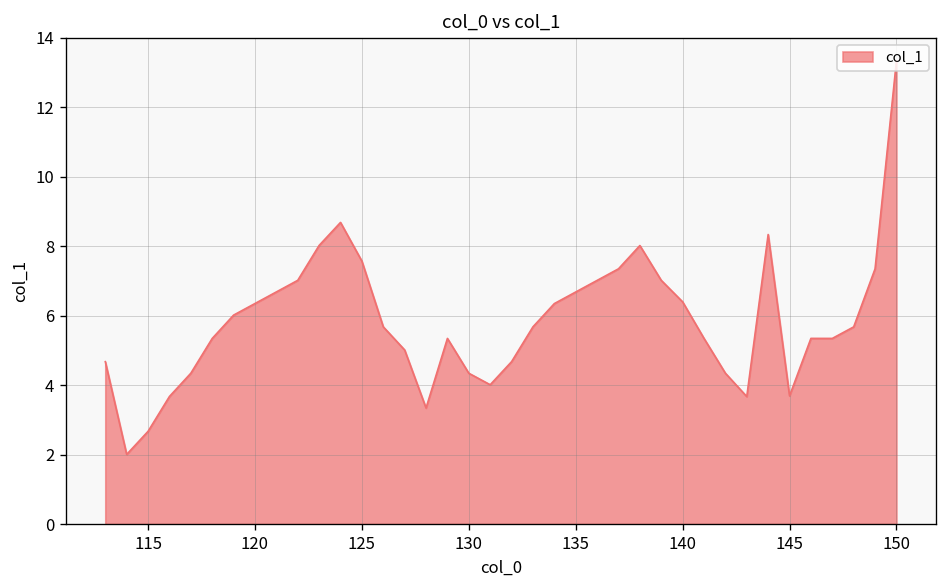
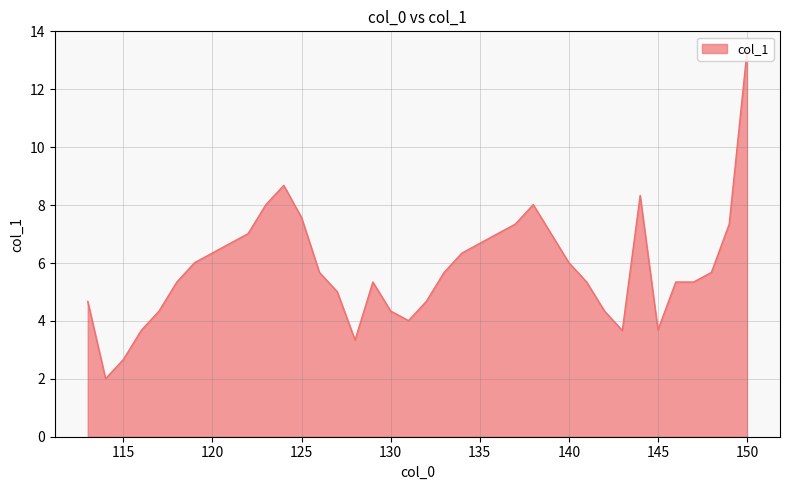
  {
    "115": 2.7,
    "125": 7.6,
    "130": 4.3,
-   "140": 6.4,
+   "140": 6.0,
    "145": 3.7
  }
